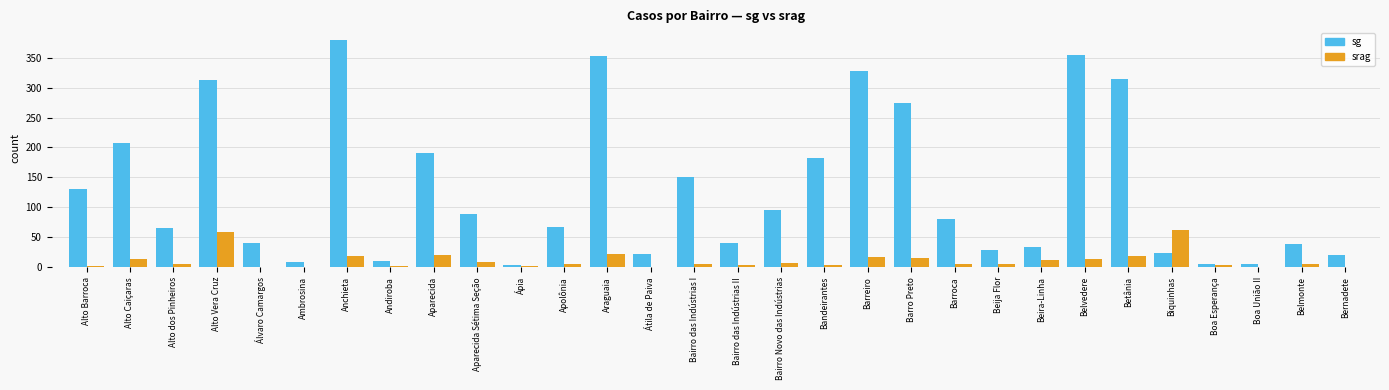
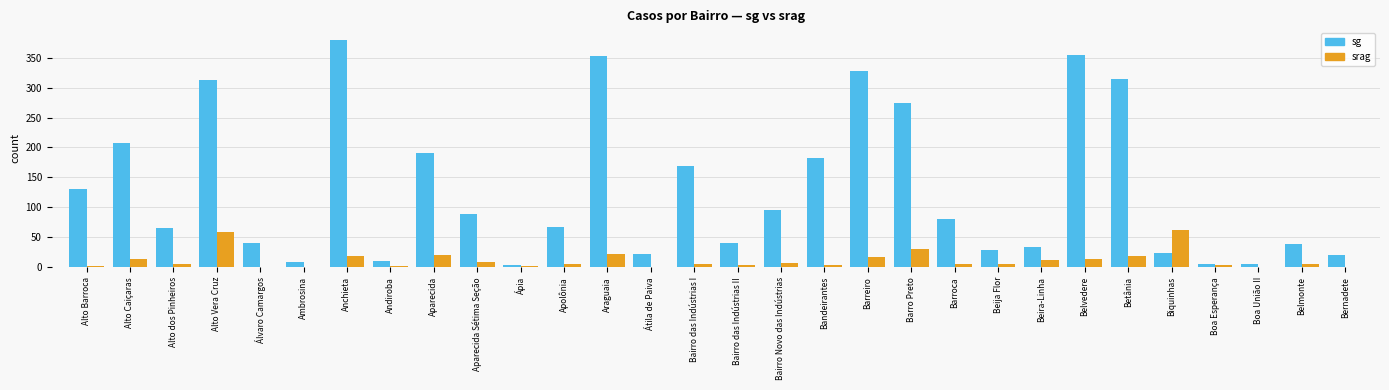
  {
    "sg": {
      "Alto Barroca": 130,
      "Alto Caiçaras": 210,
      "Alto dos Pinheiros": 70,
      "Alto Vera Cruz": 310,
      "Álvaro Camargos": 40,
      "Ambrosina": 10,
      "Anchieta": 380,
      "Andiroba": 10,
      "Aparecida": 190,
      "Aparecida Sétima Seção": 90,
      "Apolônia": 70,
      "Araguaia": 350,
      "Átila de Paiva": 20,
-     "Bairro das Indústrias I": 150,
+     "Bairro das Indústrias I": 170,
      "Bairro das Indústrias II": 40,
      "Bairro Novo das Indústrias": 100,
      "Bandeirantes": 180,
      "Barreiro": 330,
      "Barro Preto": 270,
      "Barroca": 80,
      "Beija Flor": 30,
      "Beira-Linha": 30,
      "Belvedere": 350,
      "Betânia": 320,
      "Biquinhas": 20,
      "Boa Esperança": 10,
      "Boa União II": 10,
      "Belmonte": 40,
      "Bernadete": 20
    },
    "srag": {
      "Alto Caiçaras": 10,
      "Alto dos Pinheiros": 10,
      "Alto Vera Cruz": 60,
      "Anchieta": 20,
      "Aparecida": 20,
      "Aparecida Sétima Seção": 10,
      "Apolônia": 10,
      "Araguaia": 20,
      "Bairro das Indústrias I": 10,
      "Bairro Novo das Indústrias": 10,
      "Barreiro": 20,
-     "Barro Preto": 20,
+     "Barro Preto": 30,
      "Barroca": 10,
      "Beija Flor": 10,
      "Beira-Linha": 10,
      "Belvedere": 10,
      "Betânia": 20,
      "Biquinhas": 60,
      "Belmonte": 10,
      "Bernadete": 0
    }
  }
